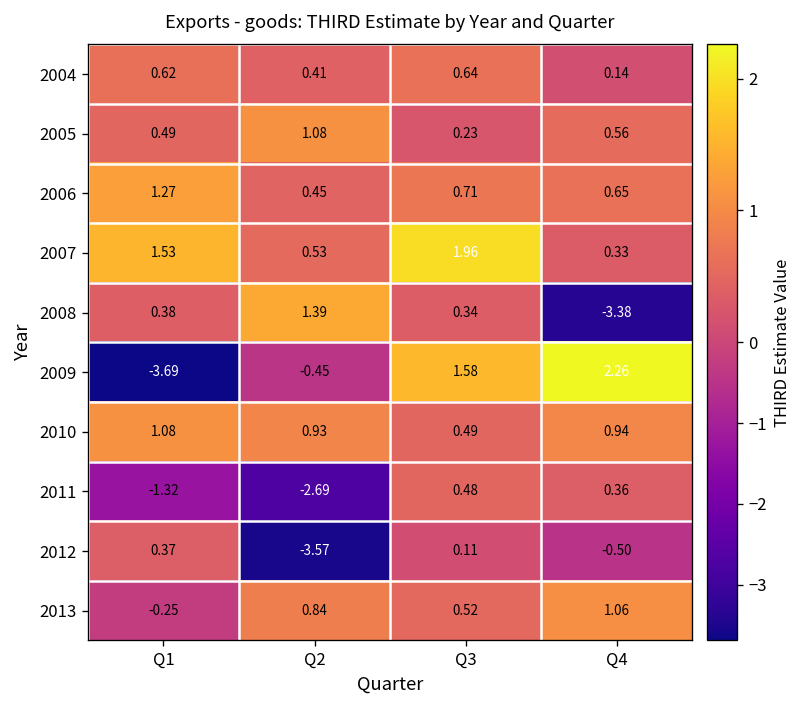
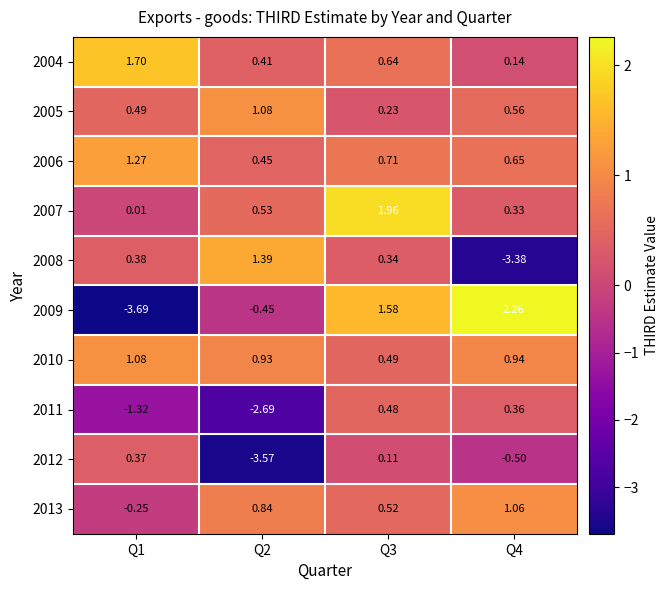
  {
    "2004": {
-     "Q1": 0.62,
+     "Q1": 1.70,
      "Q2": 0.41,
      "Q3": 0.64,
      "Q4": 0.14
    },
    "2005": {
      "Q1": 0.49,
      "Q2": 1.08,
      "Q3": 0.23,
      "Q4": 0.56
    },
    "2006": {
      "Q1": 1.27,
      "Q2": 0.45,
      "Q3": 0.71,
      "Q4": 0.65
    },
    "2007": {
-     "Q1": 1.53,
+     "Q1": 0.01,
      "Q2": 0.53,
      "Q3": 1.96,
      "Q4": 0.33
    },
    "2008": {
      "Q1": 0.38,
      "Q2": 1.39,
      "Q3": 0.34,
      "Q4": -3.38
    },
    "2009": {
      "Q1": -3.69,
      "Q2": -0.45,
      "Q3": 1.58,
      "Q4": 2.26
    },
    "2010": {
      "Q1": 1.08,
      "Q2": 0.93,
      "Q3": 0.49,
      "Q4": 0.94
    },
    "2011": {
      "Q1": -1.32,
      "Q2": -2.69,
      "Q3": 0.48,
      "Q4": 0.36
    },
    "2012": {
      "Q1": 0.37,
      "Q2": -3.57,
      "Q3": 0.11,
      "Q4": -0.50
    },
    "2013": {
      "Q1": -0.25,
      "Q2": 0.84,
      "Q3": 0.52,
      "Q4": 1.06
    }
  }
